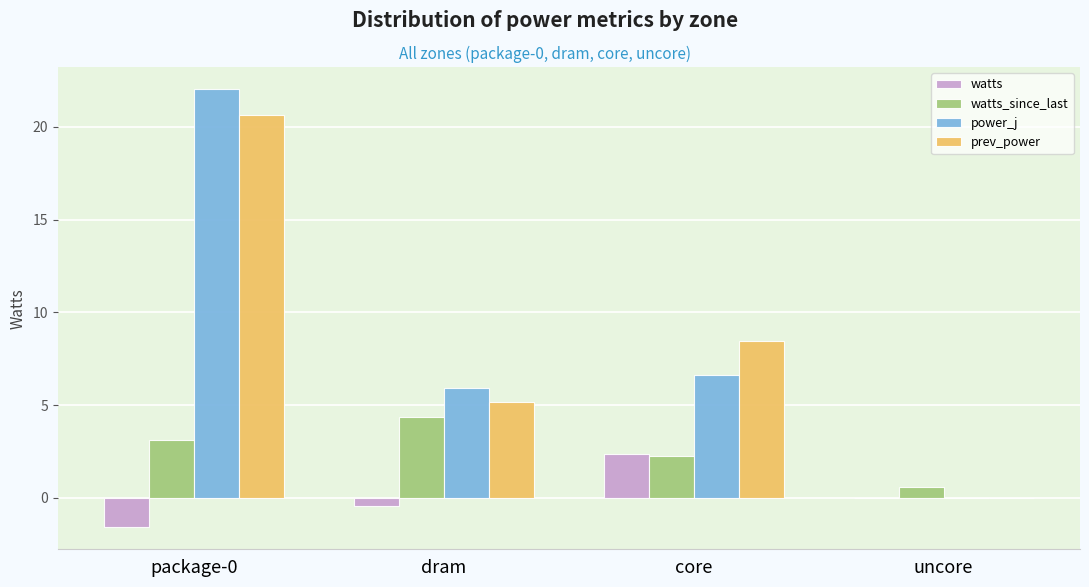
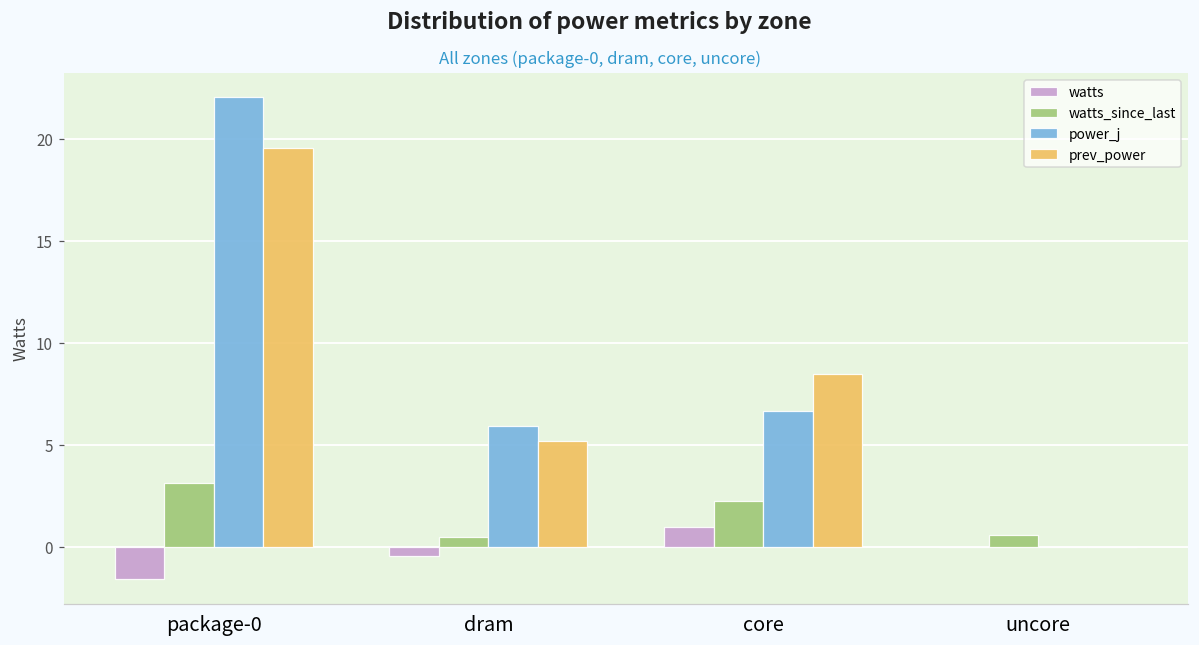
  {
    "watts": {
      "package-0": -1.6,
      "dram": -0.4,
-     "core": 2.3
+     "core": 1.0
    },
    "watts_since_last": {
      "package-0": 3.1,
-     "dram": 4.3,
+     "dram": 0.5,
      "core": 2.2,
      "uncore": 0.6
    },
    "power_j": {
      "package-0": 22.1,
      "dram": 5.9,
      "core": 6.6
    },
    "prev_power": {
-     "package-0": 20.6,
+     "package-0": 19.6,
      "dram": 5.2,
      "core": 8.5
    }
  }
